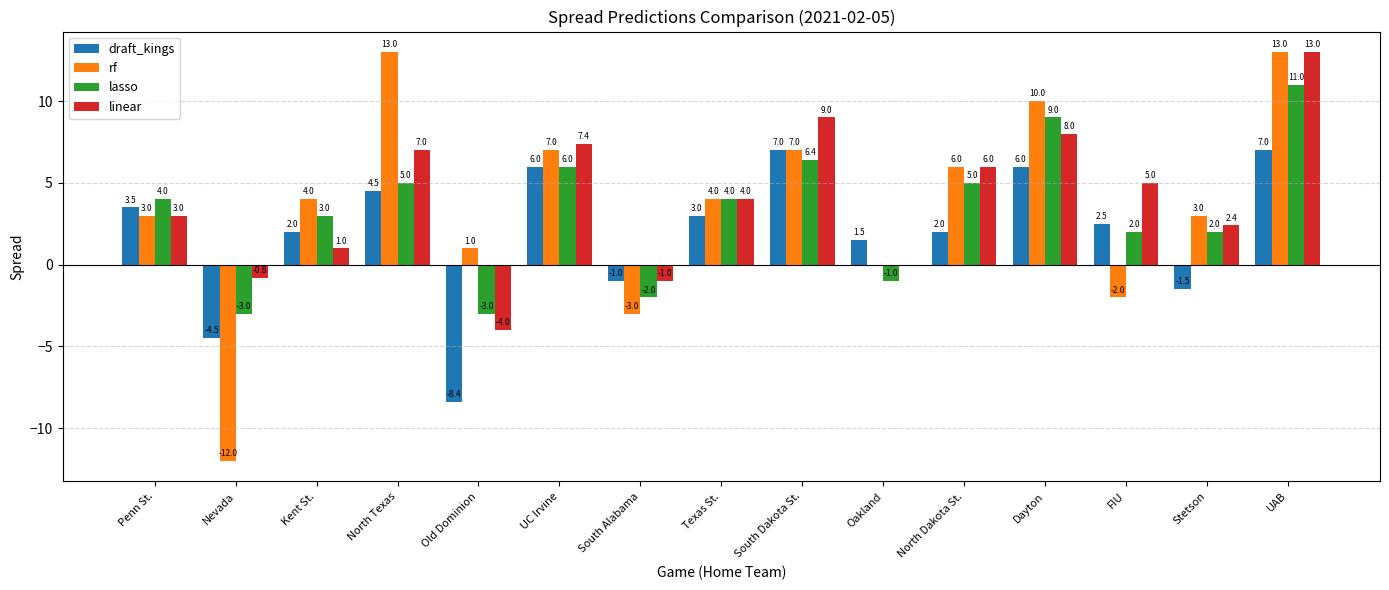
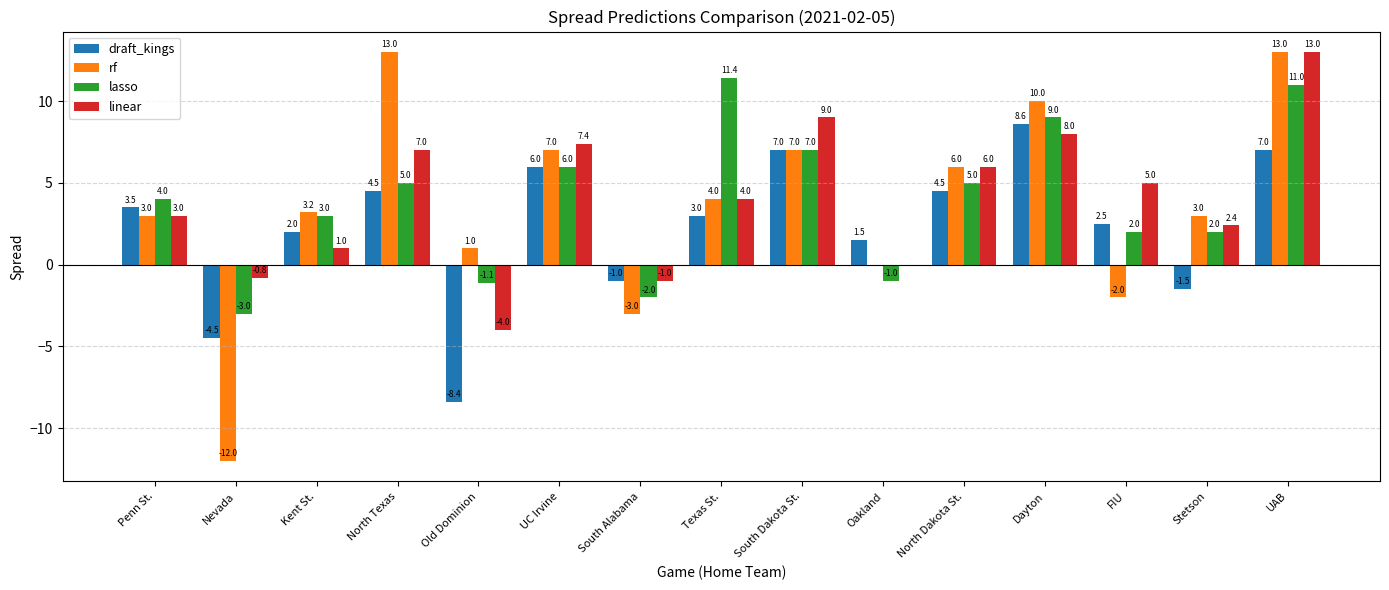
  {
    "draft_kings": {
      "Penn St.": 3.5,
      "Nevada": -4.5,
      "Kent St.": 2.0,
      "North Texas": 4.5,
      "Old Dominion": -8.4,
      "UC Irvine": 6.0,
      "South Alabama": -1.0,
      "Texas St.": 3.0,
      "South Dakota St.": 7.0,
      "Oakland": 1.5,
-     "North Dakota St.": 2.0,
-     "Dayton": 6.0,
+     "North Dakota St.": 4.5,
+     "Dayton": 8.6,
      "FIU": 2.5,
      "Stetson": -1.5,
      "UAB": 7.0
    },
    "rf": {
      "Penn St.": 3.0,
      "Nevada": -12.0,
-     "Kent St.": 4.0,
+     "Kent St.": 3.2,
      "North Texas": 13.0,
      "Old Dominion": 1.0,
      "UC Irvine": 7.0,
      "South Alabama": -3.0,
      "Texas St.": 4.0,
      "South Dakota St.": 7.0,
      "North Dakota St.": 6.0,
      "Dayton": 10.0,
      "FIU": -2.0,
      "Stetson": 3.0,
      "UAB": 13.0
    },
    "lasso": {
      "Penn St.": 4.0,
      "Nevada": -3.0,
      "Kent St.": 3.0,
      "North Texas": 5.0,
-     "Old Dominion": -3.0,
+     "Old Dominion": -1.1,
      "UC Irvine": 6.0,
      "South Alabama": -2.0,
-     "Texas St.": 4.0,
-     "South Dakota St.": 6.4,
+     "Texas St.": 11.4,
+     "South Dakota St.": 7.0,
      "Oakland": -1.0,
      "North Dakota St.": 5.0,
      "Dayton": 9.0,
      "FIU": 2.0,
      "Stetson": 2.0,
      "UAB": 11.0
    },
    "linear": {
      "Penn St.": 3.0,
      "Nevada": -0.8,
      "Kent St.": 1.0,
      "North Texas": 7.0,
      "Old Dominion": -4.0,
      "UC Irvine": 7.4,
      "South Alabama": -1.0,
      "Texas St.": 4.0,
      "South Dakota St.": 9.0,
      "North Dakota St.": 6.0,
      "Dayton": 8.0,
      "FIU": 5.0,
      "Stetson": 2.4,
      "UAB": 13.0
    }
  }
